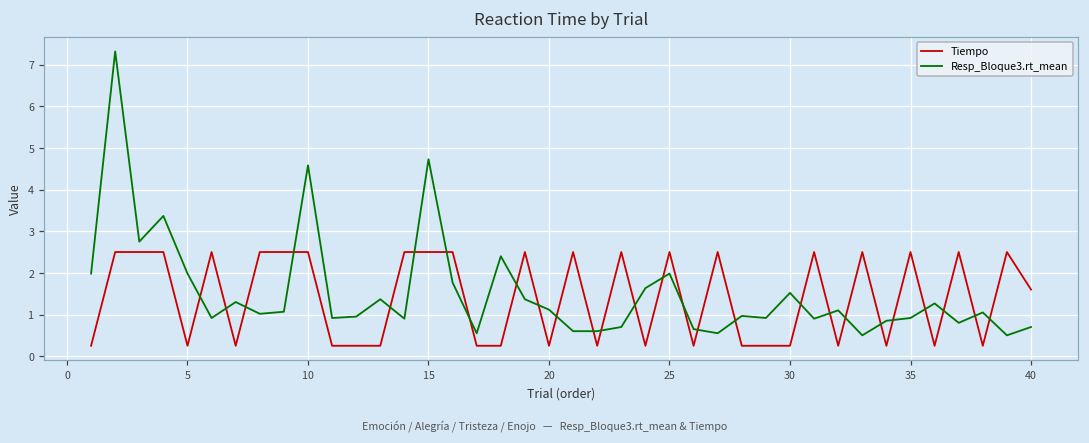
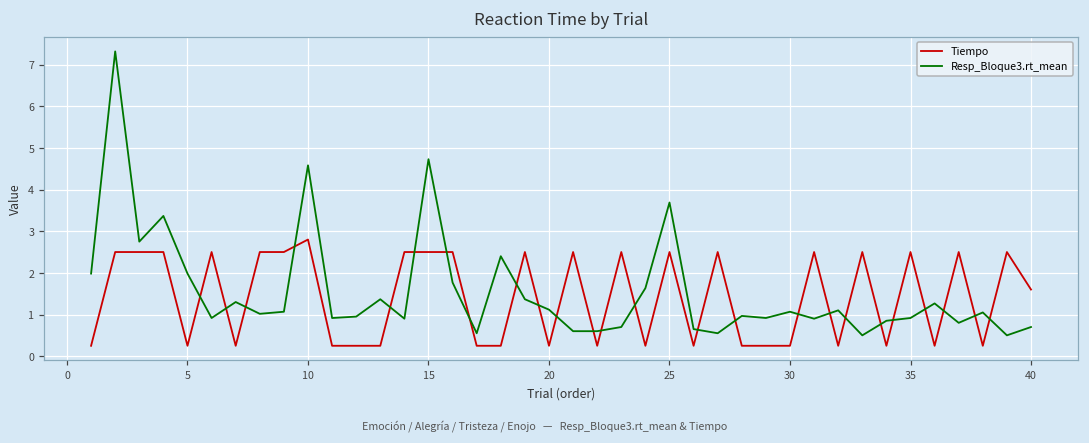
  {
    "Tiempo": {
      "5": 0.3,
-     "10": 2.5,
+     "10": 2.8,
      "15": 2.5,
      "20": 0.3,
      "25": 2.5,
      "30": 0.3,
      "35": 2.5,
      "40": 1.6
    },
    "Resp_Bloque3.rt_mean": {
      "5": 2.0,
      "10": 4.6,
      "15": 4.7,
      "20": 1.1,
-     "25": 2.0,
-     "30": 1.5,
+     "25": 3.7,
+     "30": 1.1,
      "35": 0.9,
      "40": 0.7
    }
  }
